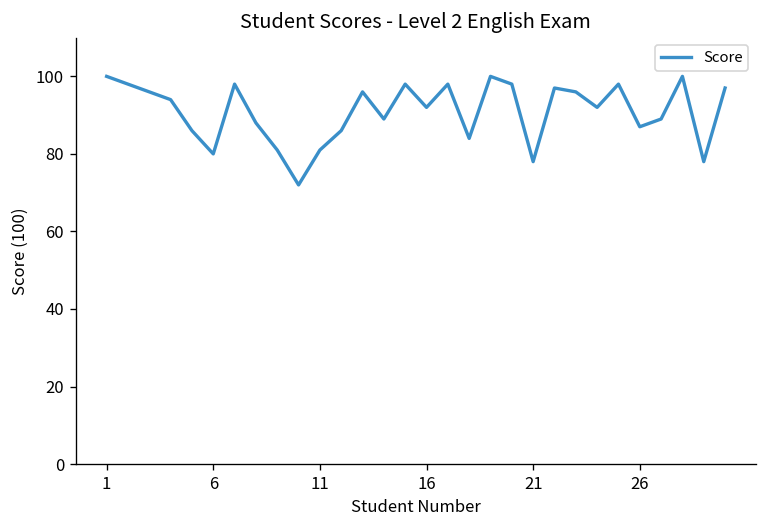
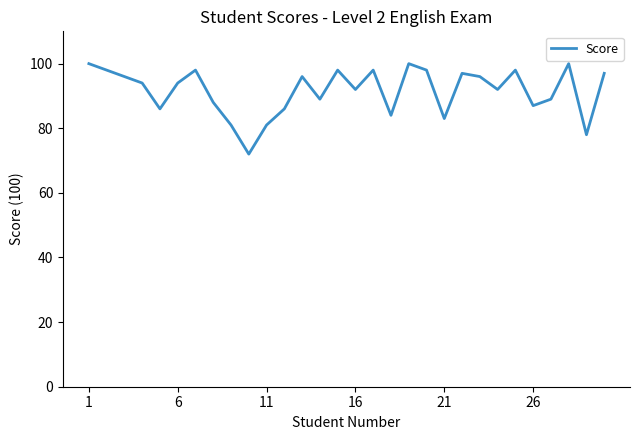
  {
    "1": 100,
-   "6": 80,
+   "6": 94,
    "11": 81,
    "16": 92,
-   "21": 78,
+   "21": 83,
    "26": 87
  }
